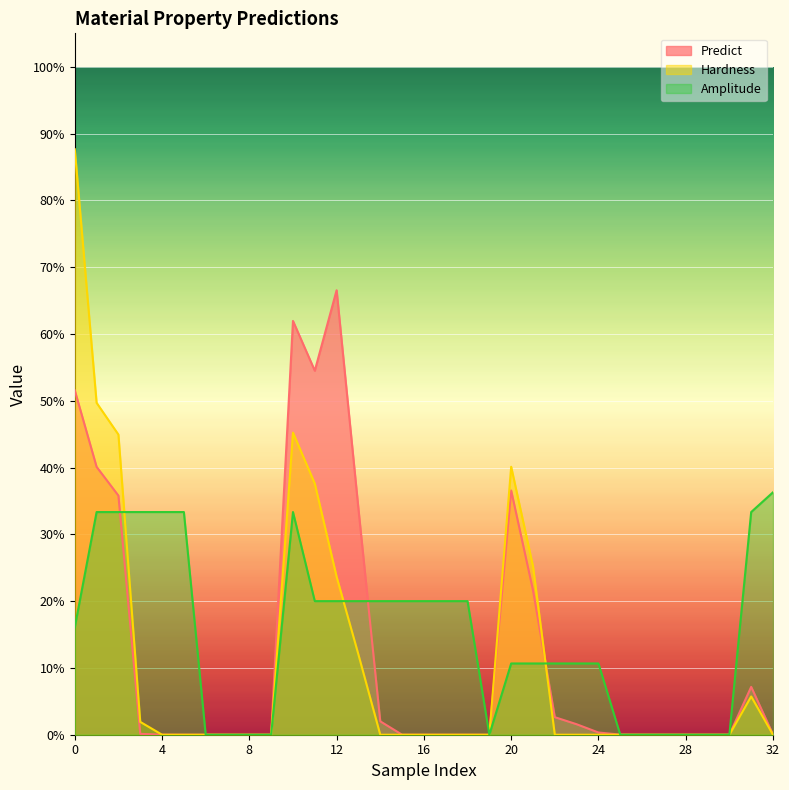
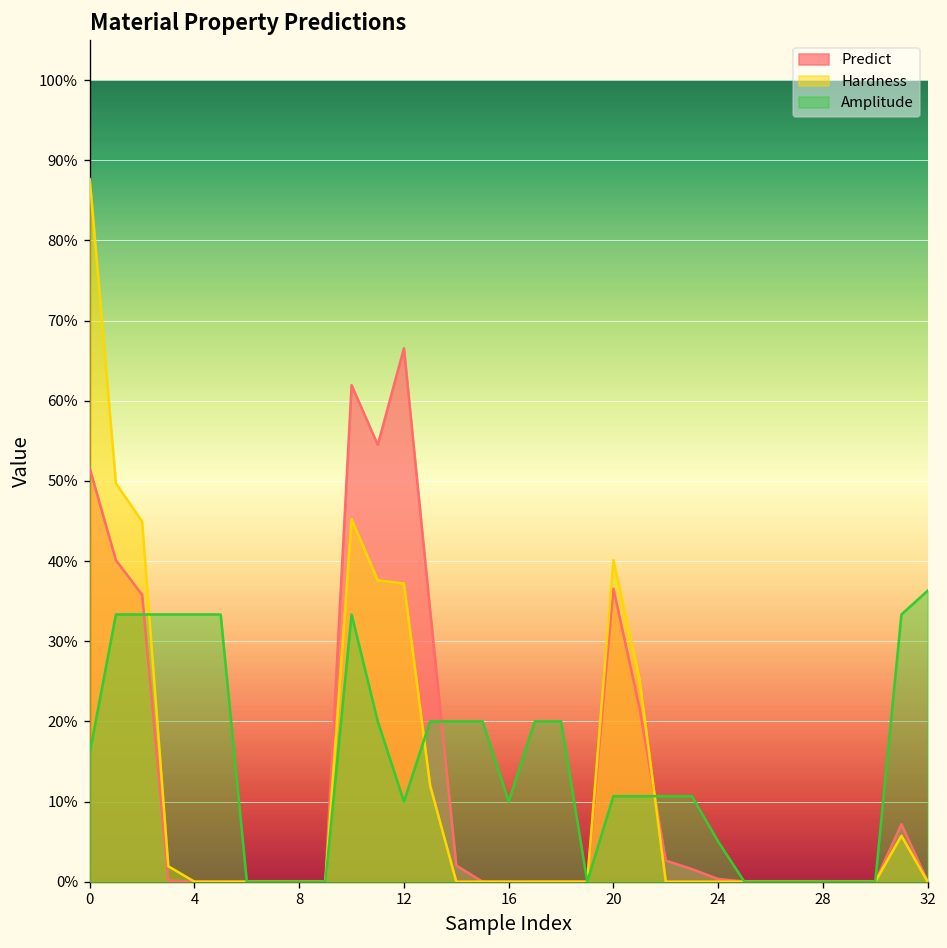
  {
    "Predict": {
      "0": "52%",
      "12": "67%",
      "20": "37%"
    },
    "Hardness": {
      "0": "88%",
-     "12": "24%",
+     "12": "37%",
      "20": "40%"
    },
    "Amplitude": {
      "0": "16%",
      "4": "33%",
-     "12": "20%",
-     "16": "20%",
+     "12": "10%",
+     "16": "10%",
      "20": "11%",
-     "24": "11%",
+     "24": "5%",
      "32": "36%"
    }
  }
